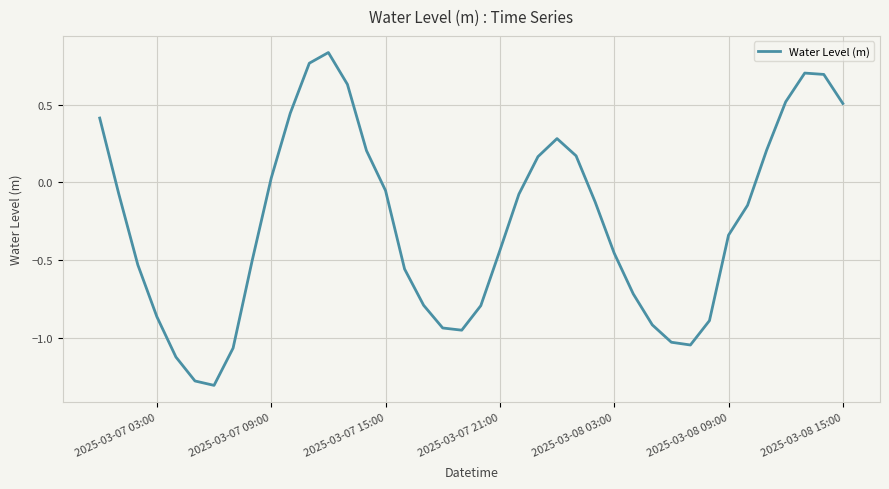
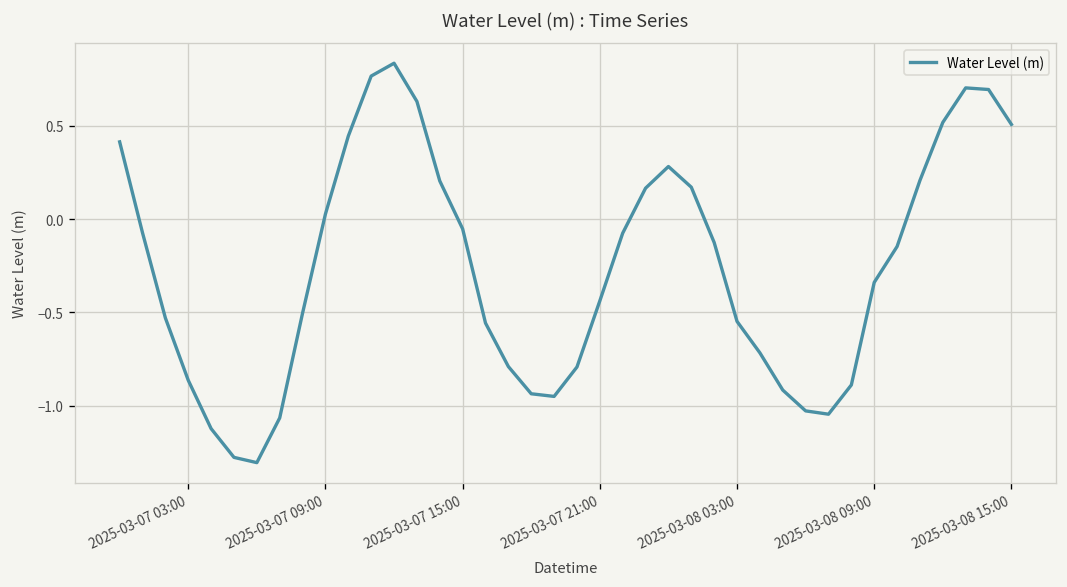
  {
    "2025-03-07 03:00": -0.86,
    "2025-03-07 09:00": 0.03,
    "2025-03-07 15:00": -0.05,
    "2025-03-07 21:00": -0.44,
-   "2025-03-08 03:00": -0.45,
+   "2025-03-08 03:00": -0.55,
    "2025-03-08 09:00": -0.34,
    "2025-03-08 15:00": 0.51
  }
